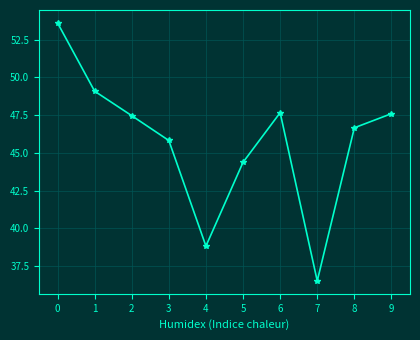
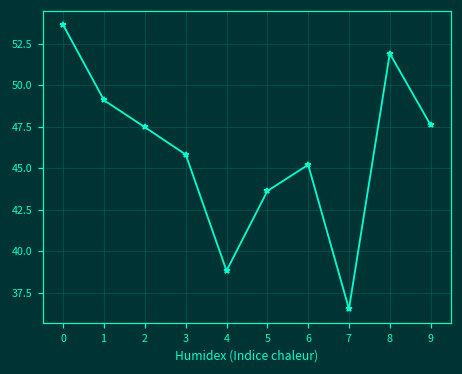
  {
    "0": 53.6,
    "1": 49.1,
    "2": 47.5,
    "3": 45.8,
    "4": 38.8,
-   "5": 44.4,
-   "6": 47.7,
+   "5": 43.6,
+   "6": 45.2,
    "7": 36.5,
-   "8": 46.7,
+   "8": 51.9,
    "9": 47.6
  }
